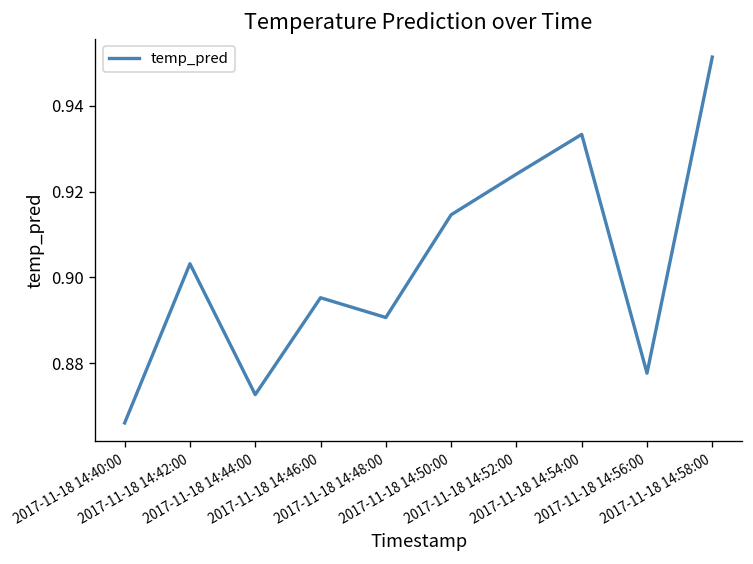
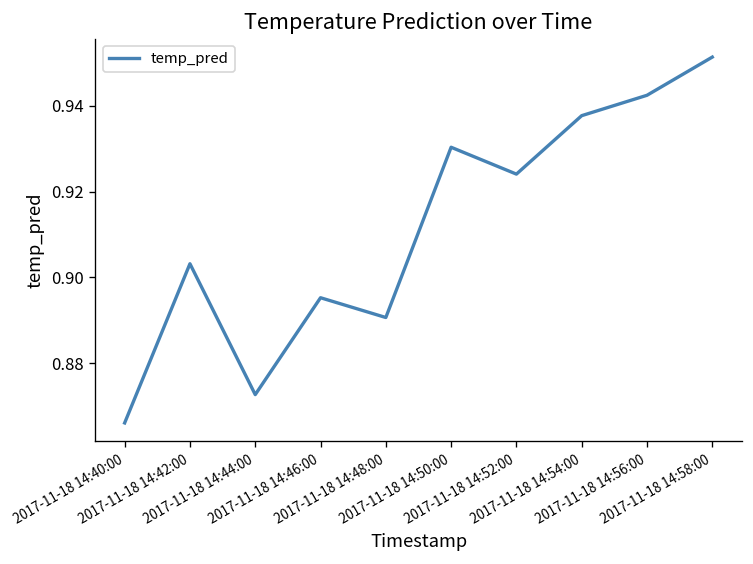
  {
    "2017-11-18 14:40:00": 0.866,
    "2017-11-18 14:42:00": 0.903,
    "2017-11-18 14:44:00": 0.873,
    "2017-11-18 14:46:00": 0.895,
    "2017-11-18 14:48:00": 0.891,
-   "2017-11-18 14:50:00": 0.915,
+   "2017-11-18 14:50:00": 0.930,
    "2017-11-18 14:52:00": 0.924,
-   "2017-11-18 14:54:00": 0.933,
-   "2017-11-18 14:56:00": 0.878,
+   "2017-11-18 14:54:00": 0.938,
+   "2017-11-18 14:56:00": 0.942,
    "2017-11-18 14:58:00": 0.951
  }
